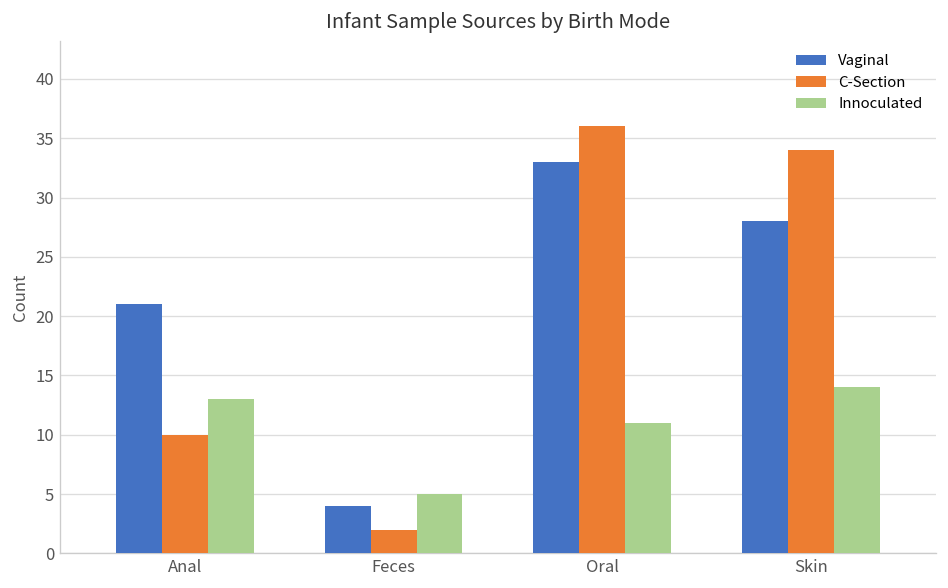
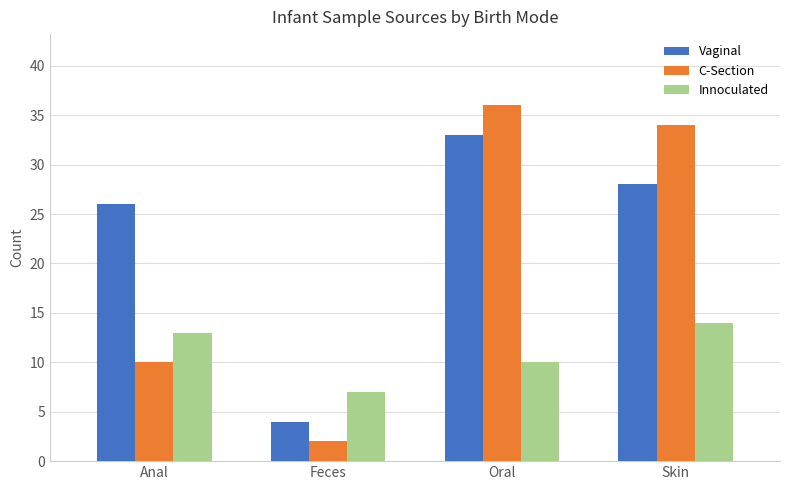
  {
    "Vaginal": {
-     "Anal": 21,
+     "Anal": 26,
      "Feces": 4,
      "Oral": 33,
      "Skin": 28
    },
    "C-Section": {
      "Anal": 10,
      "Feces": 2,
      "Oral": 36,
      "Skin": 34
    },
    "Innoculated": {
      "Anal": 13,
-     "Feces": 5,
-     "Oral": 11,
+     "Feces": 7,
+     "Oral": 10,
      "Skin": 14
    }
  }
